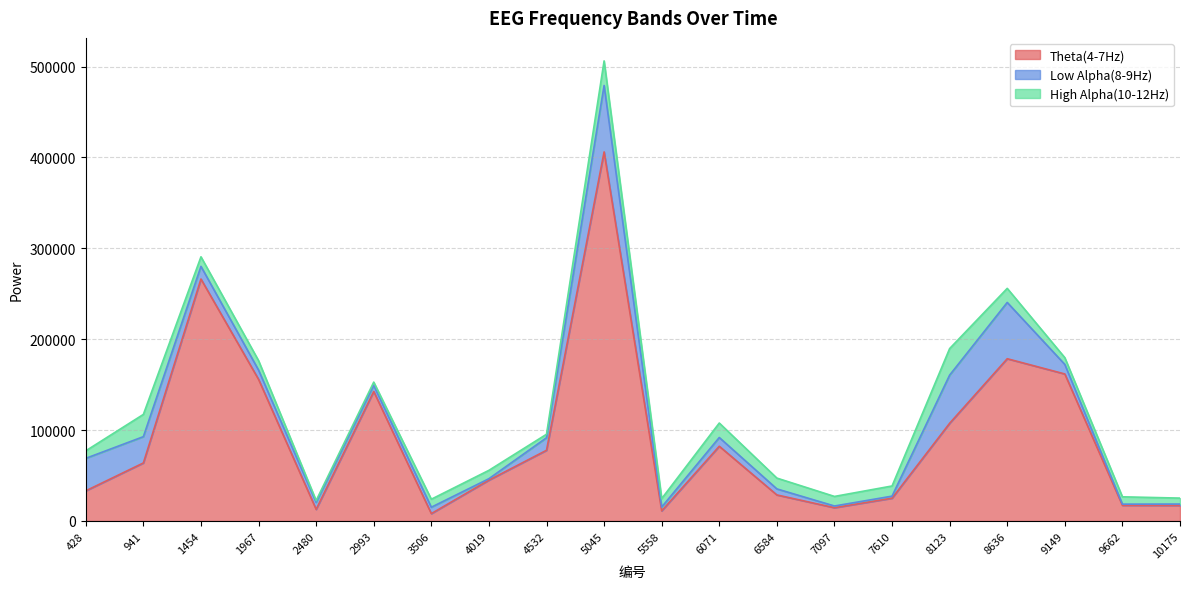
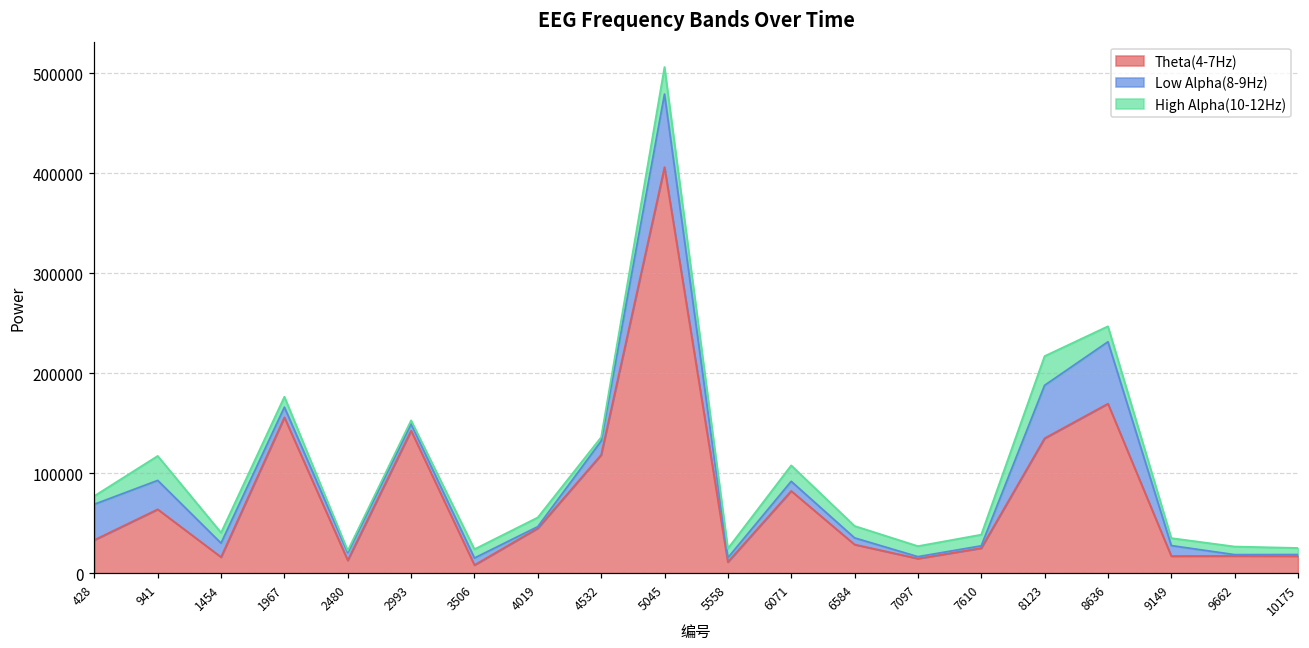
  {
    "Theta(4-7Hz)": {
      "428": 30000,
      "941": 60000,
-     "1454": 270000,
+     "1454": 20000,
      "1967": 160000,
      "2480": 10000,
      "2993": 140000,
      "3506": 10000,
-     "4532": 80000,
+     "4532": 120000,
      "5045": 410000,
      "5558": 10000,
      "6071": 80000,
      "6584": 30000,
-     "8123": 110000,
-     "8636": 180000,
-     "9149": 160000
+     "8123": 130000,
+     "8636": 170000,
+     "9149": 20000
    },
    "Low Alpha(8-9Hz)": {
      "428": 40000,
      "941": 30000,
      "1454": 10000,
      "1967": 10000,
      "2993": 10000,
      "3506": 10000,
      "4532": 10000,
      "5045": 70000,
      "5558": 0,
      "6071": 10000,
      "6584": 10000,
      "8123": 50000,
      "8636": 60000,
      "9149": 10000
    },
    "High Alpha(10-12Hz)": {
      "428": 10000,
      "941": 20000,
      "1454": 10000,
      "1967": 10000,
      "2993": 0,
      "3506": 10000,
      "4019": 10000,
      "4532": 0,
      "5045": 30000,
      "5558": 10000,
      "6071": 20000,
      "6584": 10000,
      "7097": 10000,
      "7610": 10000,
      "8123": 30000,
      "8636": 20000,
      "9149": 10000,
      "9662": 10000,
      "10175": 10000
    }
  }
